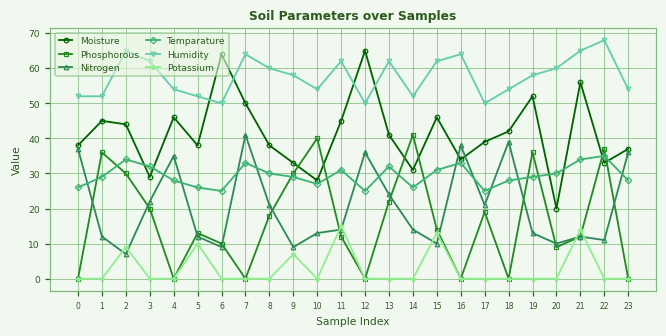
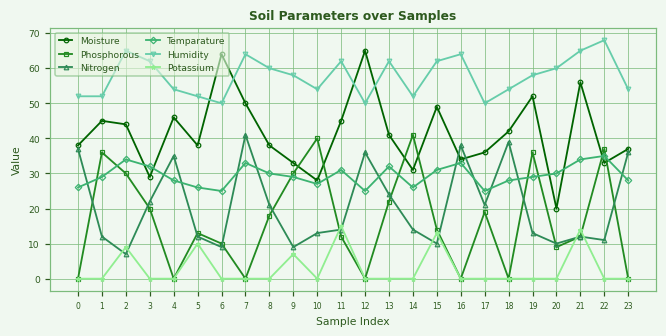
  {
    "Moisture": {
      "0": 38,
      "1": 45,
      "2": 44,
      "3": 29,
      "4": 46,
      "5": 38,
      "7": 50,
      "8": 38,
      "9": 33,
      "10": 28,
      "11": 45,
      "12": 65,
      "13": 41,
      "14": 31,
-     "15": 46,
+     "15": 49,
      "16": 34,
-     "17": 39,
+     "17": 36,
      "18": 42,
      "19": 52,
      "20": 20,
      "21": 56,
      "22": 33,
      "23": 37
    }
  }
